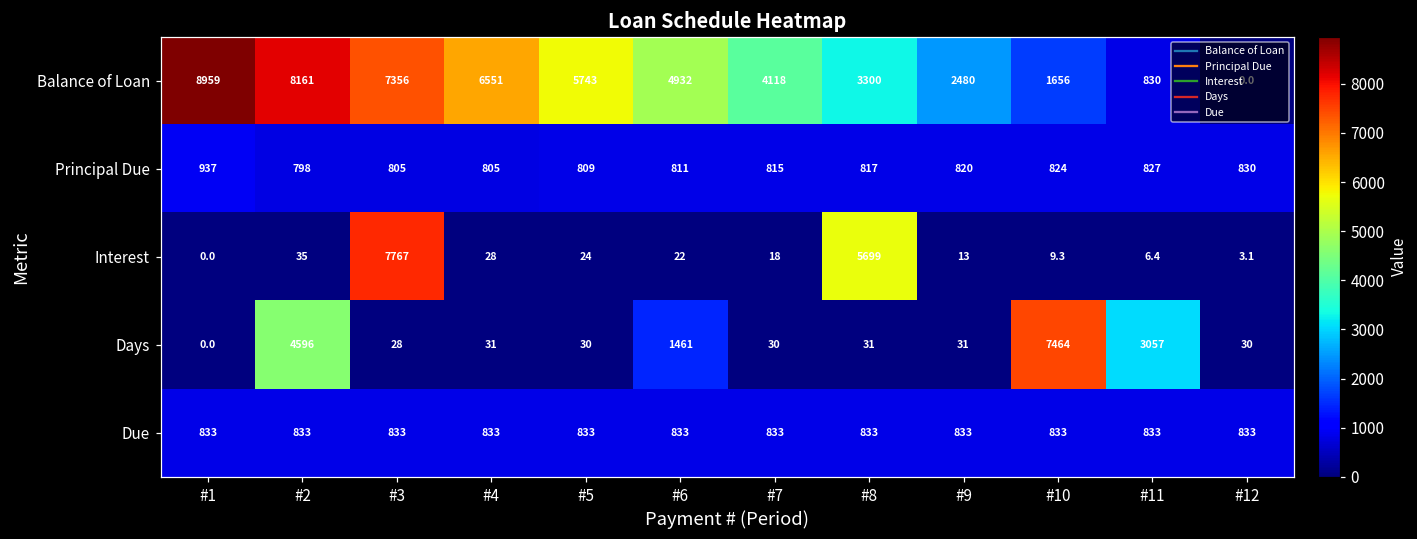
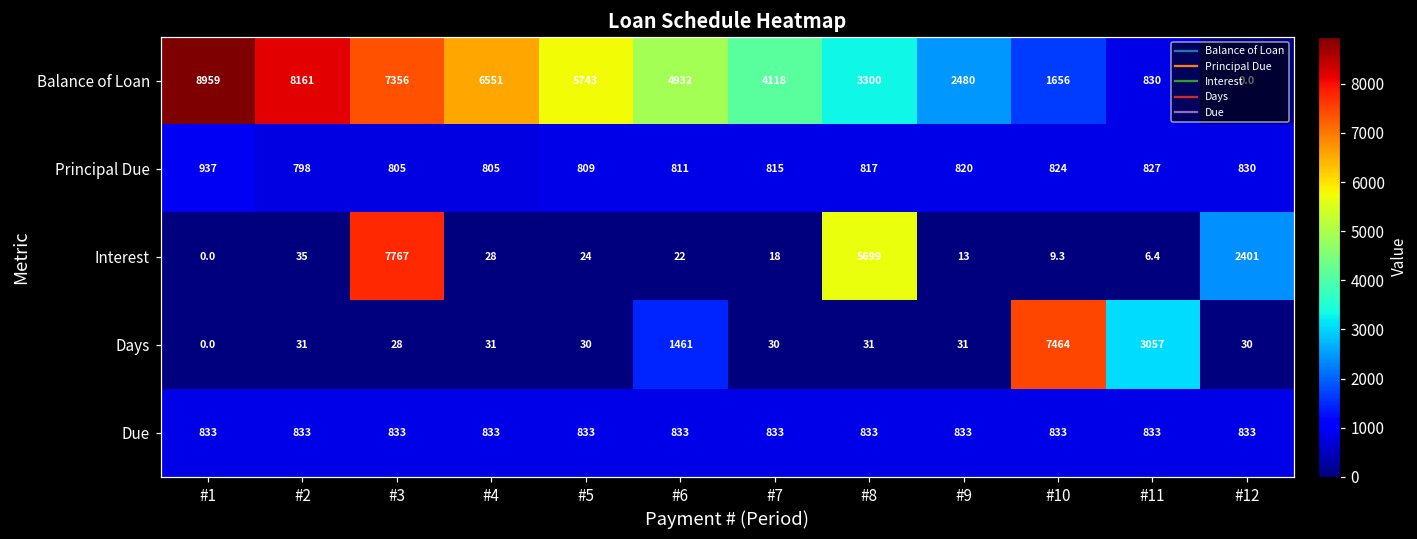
  {
    "Balance of Loan": {
      "#1": 8959,
      "#2": 8161,
      "#3": 7356,
      "#4": 6551,
      "#5": 5743,
      "#6": 4932,
      "#7": 4118,
      "#8": 3300,
      "#9": 2480,
      "#10": 1656,
      "#11": 830
    },
    "Principal Due": {
      "#1": 937,
      "#2": 798,
      "#3": 805,
      "#4": 805,
      "#5": 809,
      "#6": 811,
      "#7": 815,
      "#8": 817,
      "#9": 820,
      "#10": 824,
      "#11": 827,
      "#12": 830
    },
    "Interest": {
      "#1": 0.0,
      "#2": 35,
      "#3": 7767,
      "#4": 28,
      "#5": 24,
      "#6": 22,
      "#7": 18,
      "#8": 5699,
      "#9": 13,
      "#10": 9.3,
      "#11": 6.4,
-     "#12": 3.1
+     "#12": 2401
    },
    "Days": {
      "#1": 0.0,
-     "#2": 4596,
+     "#2": 31,
      "#3": 28,
      "#4": 31,
      "#5": 30,
      "#6": 1461,
      "#7": 30,
      "#8": 31,
      "#9": 31,
      "#10": 7464,
      "#11": 3057,
      "#12": 30
    },
    "Due": {
      "#1": 833,
      "#2": 833,
      "#3": 833,
      "#4": 833,
      "#5": 833,
      "#6": 833,
      "#7": 833,
      "#8": 833,
      "#9": 833,
      "#10": 833,
      "#11": 833,
      "#12": 833
    }
  }
